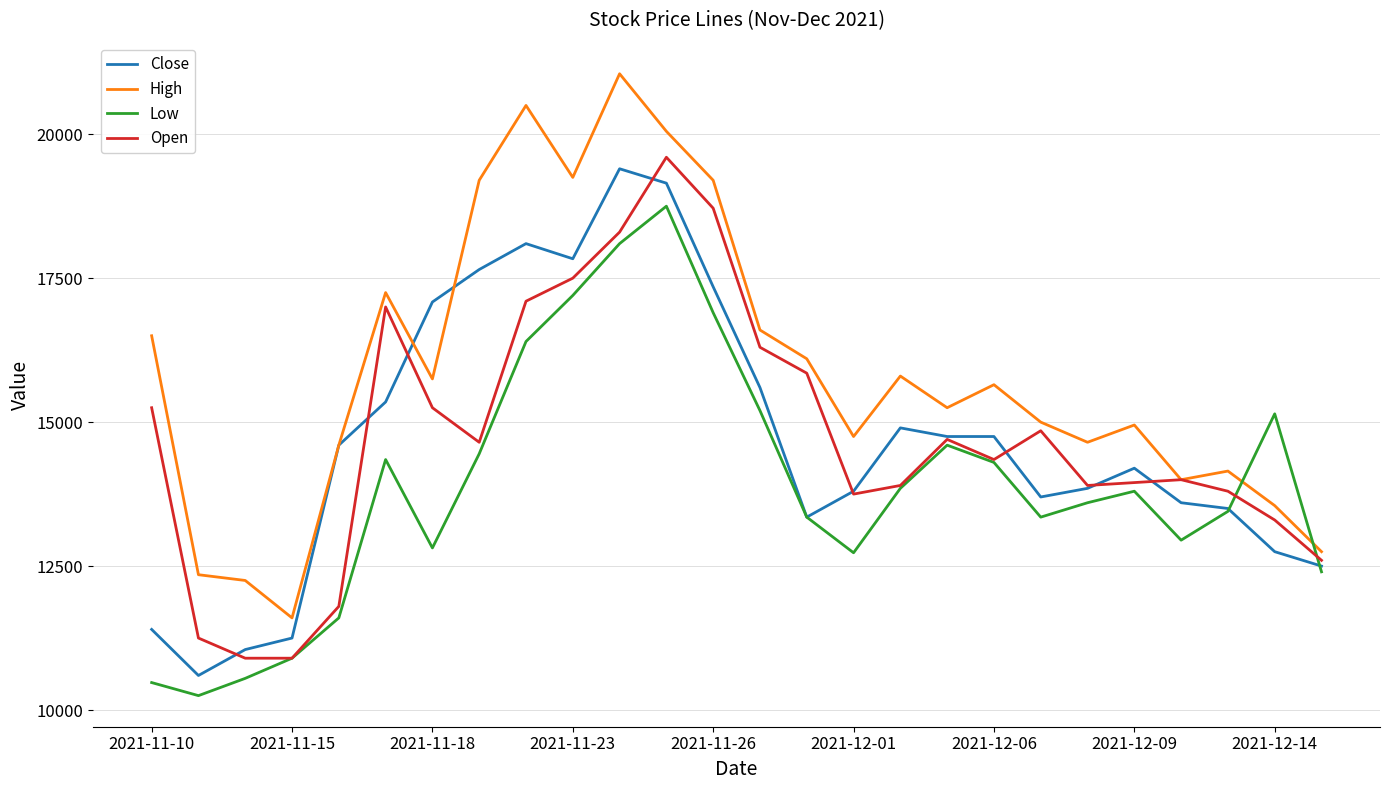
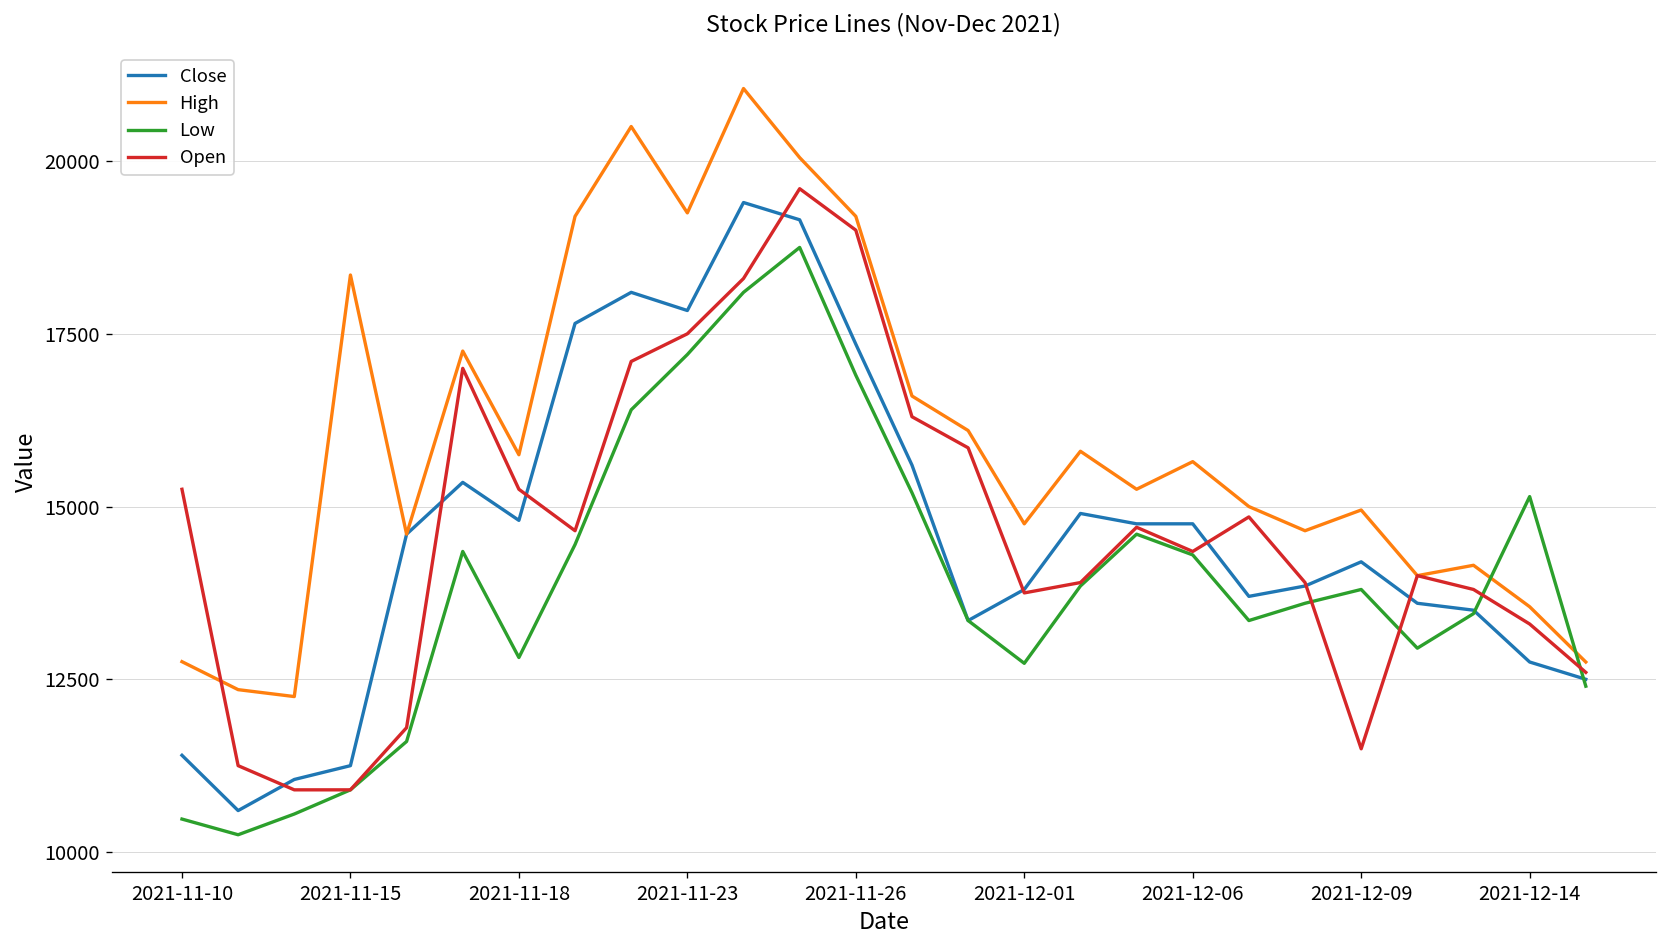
  {
    "Close": {
      "2021-11-10": 11400,
      "2021-11-15": 11300,
-     "2021-11-18": 17100,
+     "2021-11-18": 14800,
      "2021-11-23": 17800,
      "2021-11-26": 17400,
      "2021-12-01": 13800,
      "2021-12-06": 14800,
      "2021-12-09": 14200,
      "2021-12-14": 12800
    },
    "High": {
-     "2021-11-10": 16500,
-     "2021-11-15": 11600,
+     "2021-11-10": 12800,
+     "2021-11-15": 18400,
      "2021-11-18": 15800,
      "2021-11-23": 19300,
      "2021-11-26": 19200,
      "2021-12-01": 14800,
      "2021-12-06": 15700,
      "2021-12-09": 15000,
      "2021-12-14": 13600
    },
    "Low": {
      "2021-11-10": 10500,
      "2021-11-18": 12800,
      "2021-11-23": 17200,
      "2021-11-26": 16900,
      "2021-12-01": 12700,
      "2021-12-06": 14300,
      "2021-12-09": 13800,
      "2021-12-14": 15100
    },
    "Open": {
      "2021-11-10": 15300,
      "2021-11-18": 15300,
      "2021-11-23": 17500,
-     "2021-11-26": 18700,
+     "2021-11-26": 19000,
      "2021-12-01": 13800,
      "2021-12-06": 14400,
-     "2021-12-09": 14000,
+     "2021-12-09": 11500,
      "2021-12-14": 13300
    }
  }
